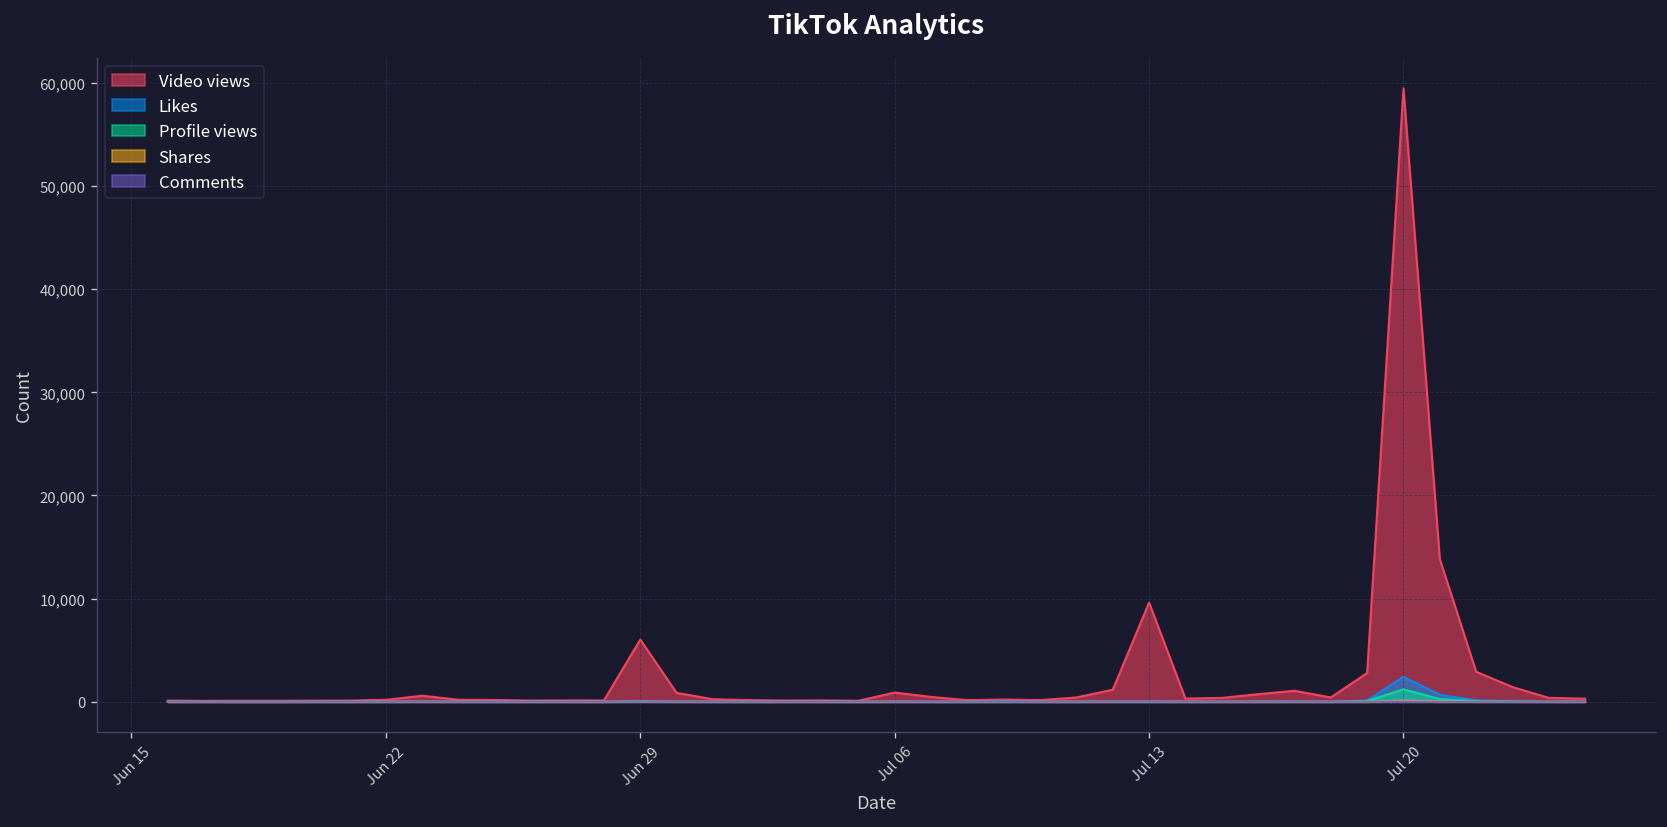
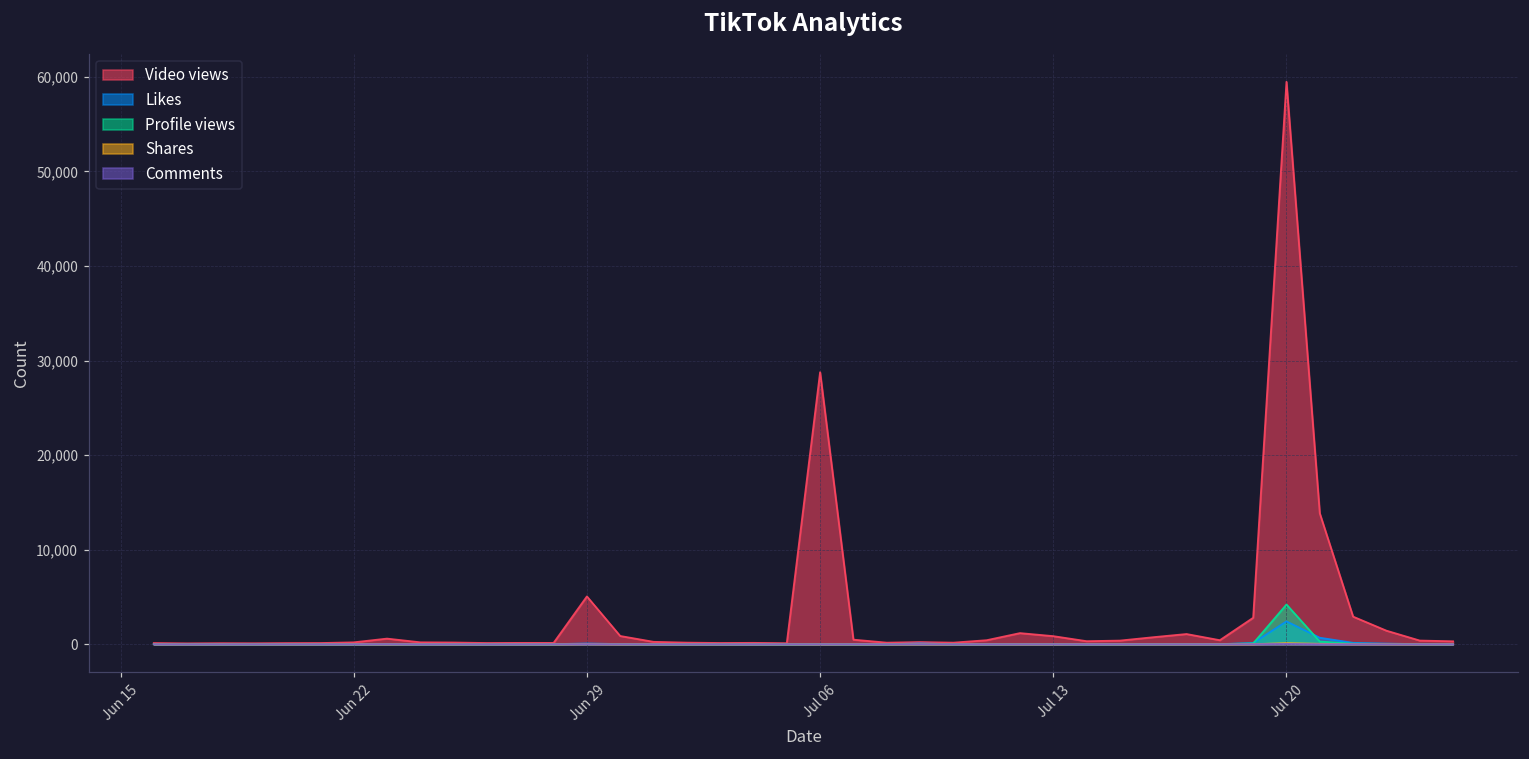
  {
    "Video views": {
-     "Jun 29": "6,000",
-     "Jul 06": "1,000",
-     "Jul 13": "10,000",
+     "Jun 29": "5,000",
+     "Jul 06": "29,000",
+     "Jul 13": "1,000",
      "Jul 20": "59,000"
    },
    "Likes": {
      "Jul 20": "2,000"
    },
    "Profile views": {
-     "Jul 20": "1,000"
+     "Jul 20": "4,000"
    }
  }
